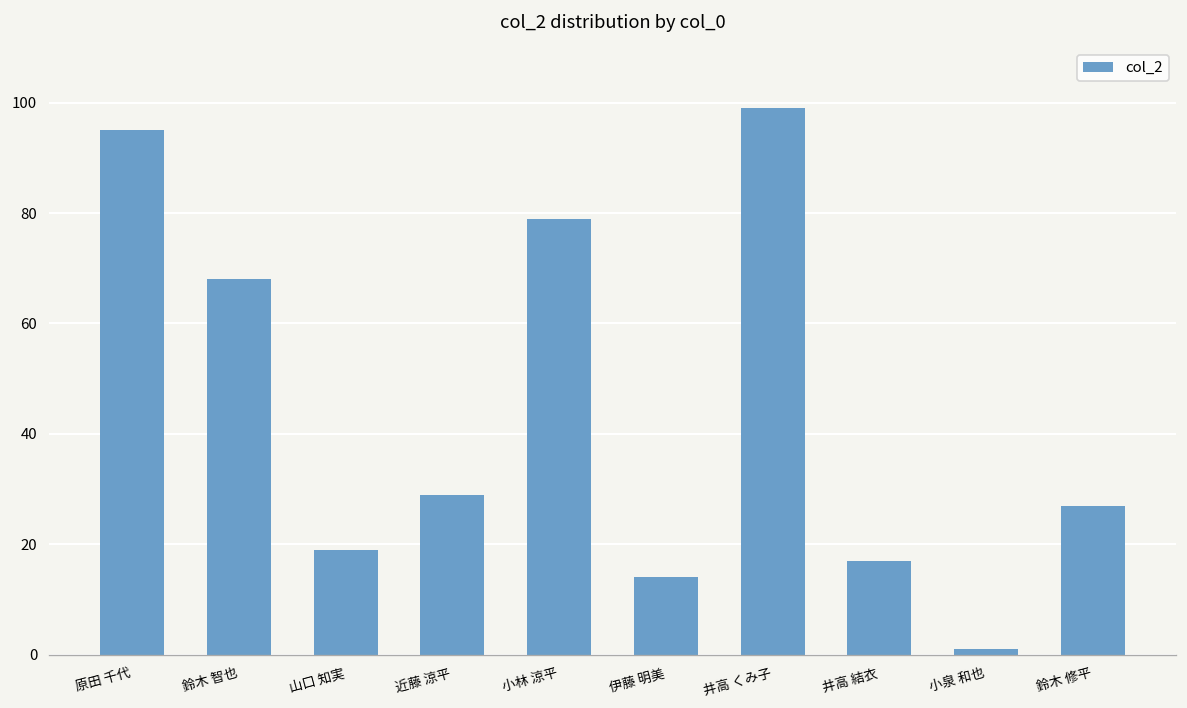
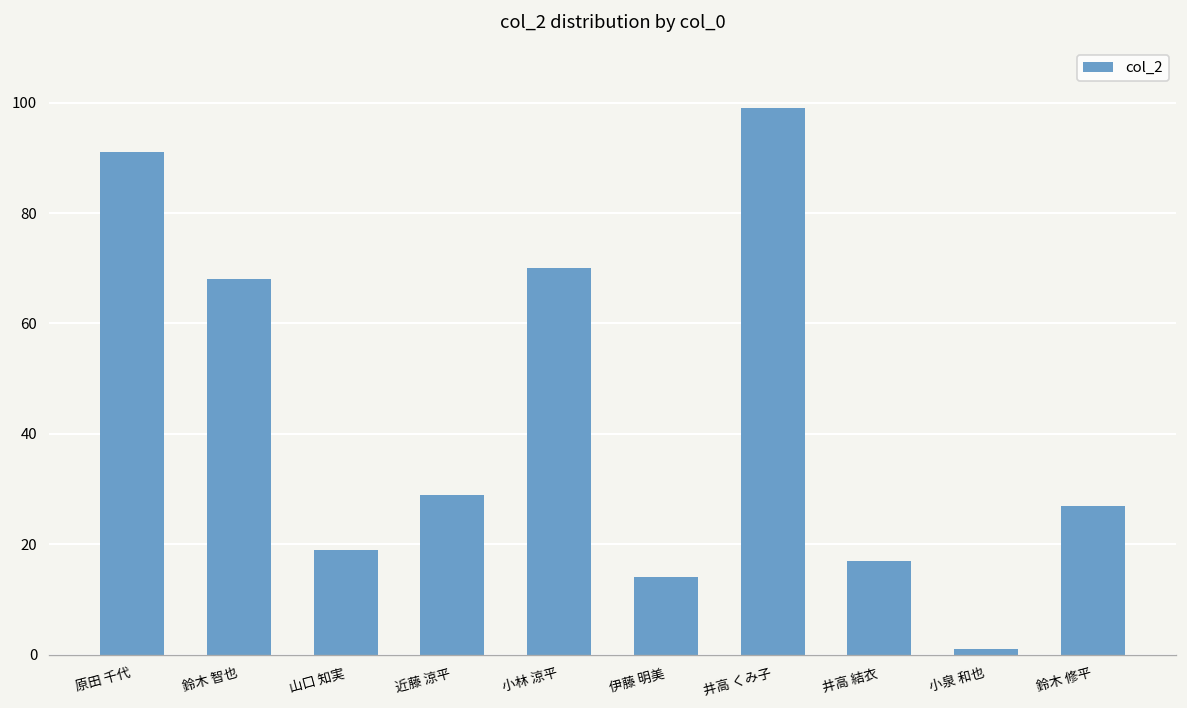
  {
-   "原田 千代": 95,
+   "原田 千代": 91,
    "鈴木 智也": 68,
    "山口 知実": 19,
    "近藤 涼平": 29,
-   "小林 涼平": 79,
+   "小林 涼平": 70,
    "伊藤 明美": 14,
    "井高 くみ子": 99,
    "井高 結衣": 17,
    "小泉 和也": 1,
    "鈴木 修平": 27
  }
